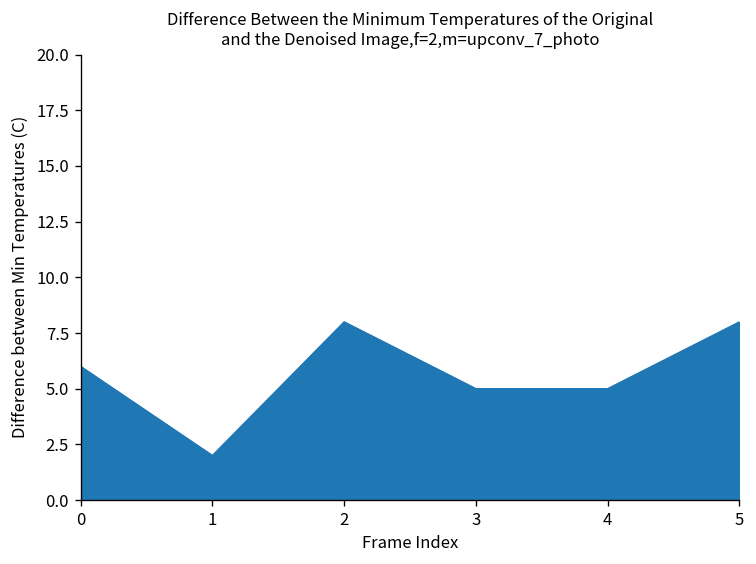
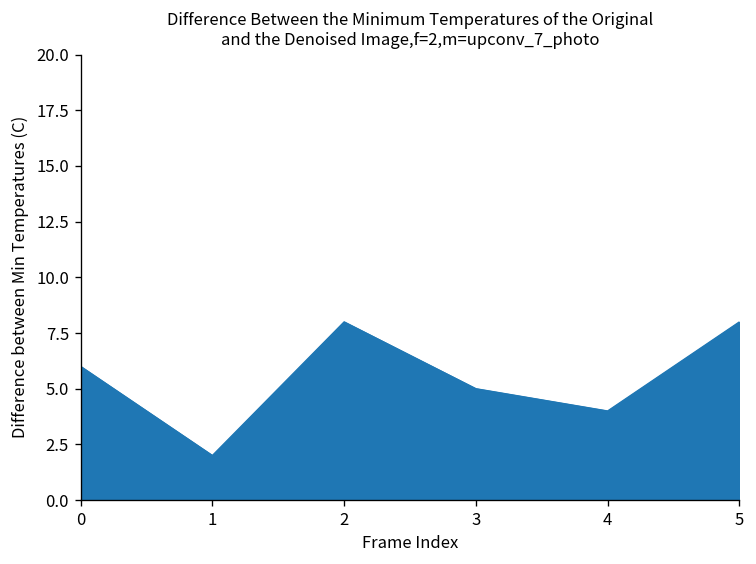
  {
    "0": 6,
    "1": 2,
    "2": 8,
    "3": 5,
-   "4": 5,
+   "4": 4,
    "5": 8
  }
